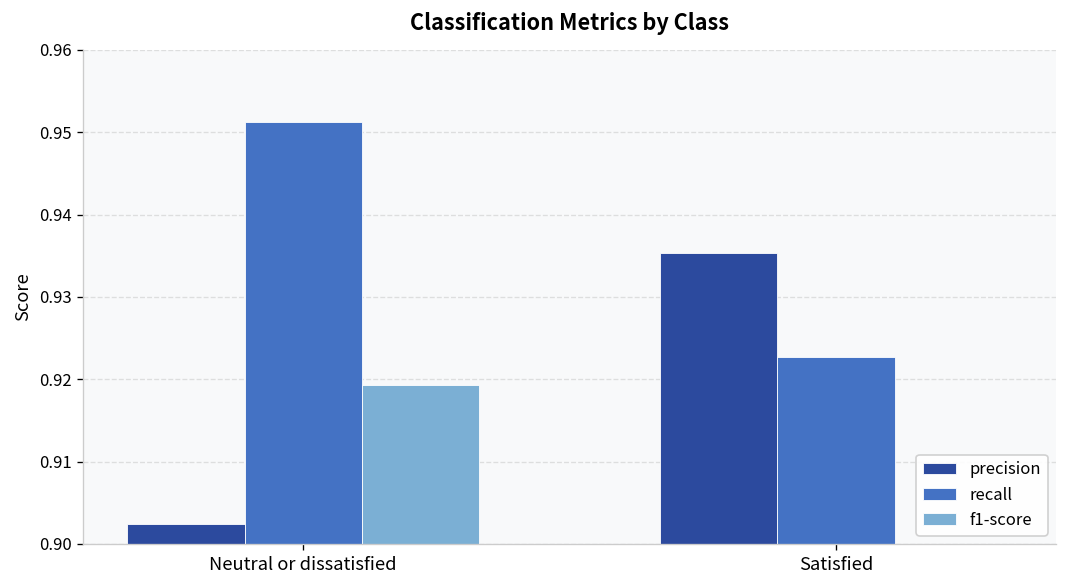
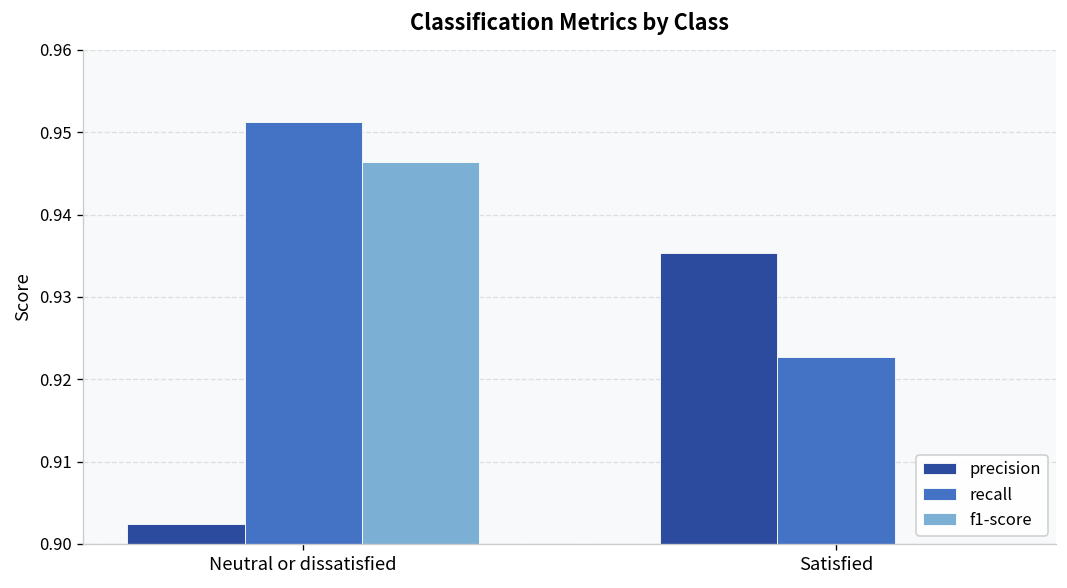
  {
    "precision": {
      "Neutral or dissatisfied": 0.902,
      "Satisfied": 0.935
    },
    "recall": {
      "Neutral or dissatisfied": 0.951,
      "Satisfied": 0.923
    },
    "f1-score": {
-     "Neutral or dissatisfied": 0.919
+     "Neutral or dissatisfied": 0.946
    }
  }
